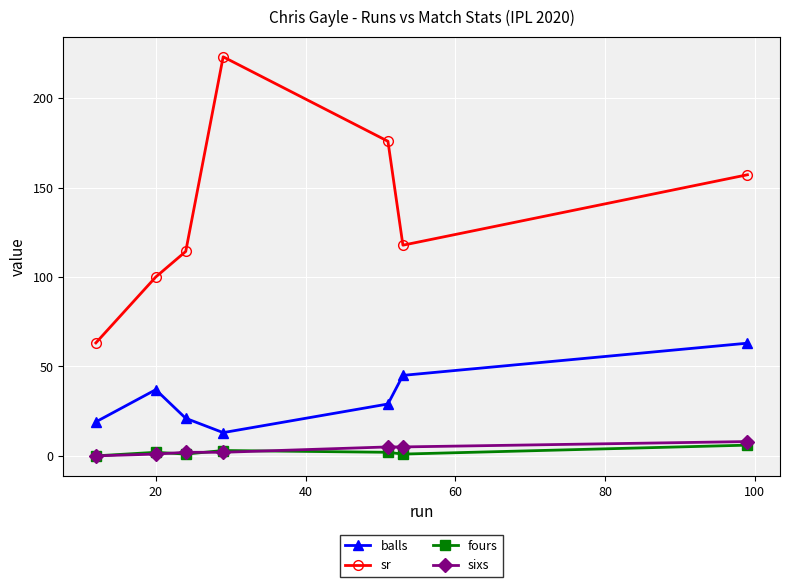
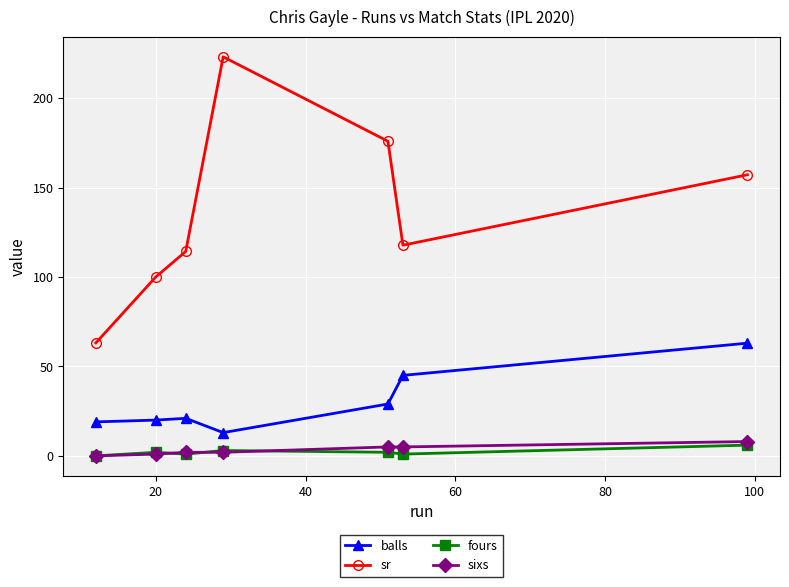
  {
    "balls": {
-     "20": 37
+     "20": 20
    },
    "sr": {
      "20": 100
    }
  }
